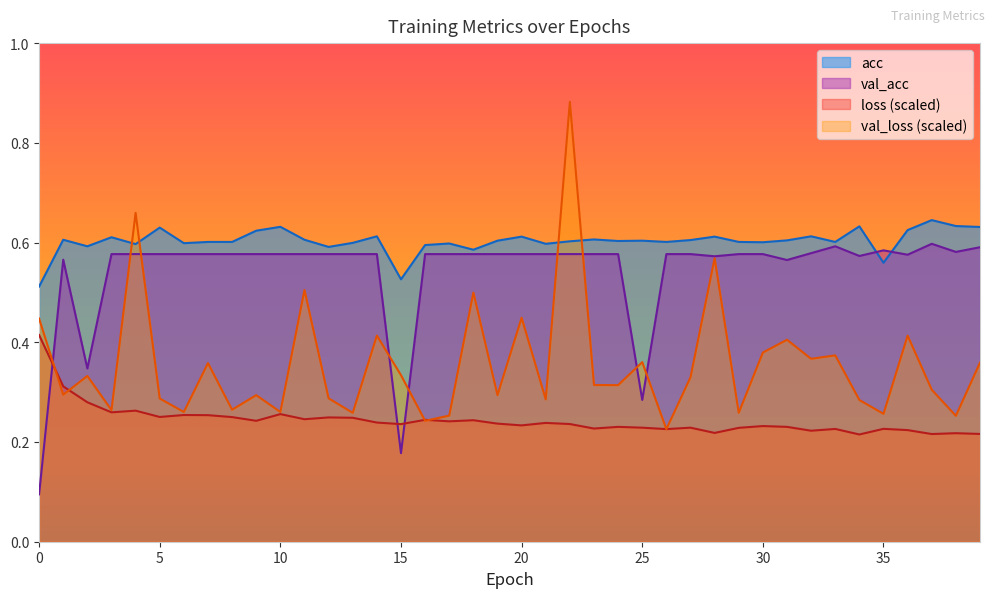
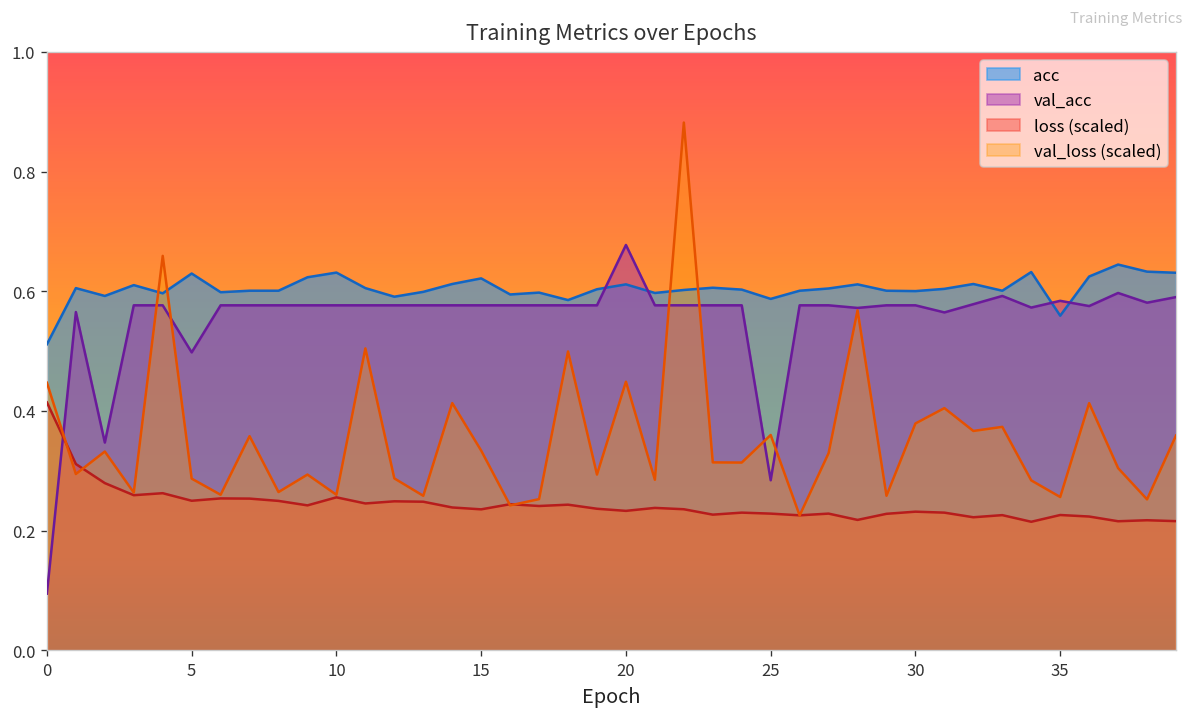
  {
    "acc": {
      "0": 0.51,
      "5": 0.63,
      "10": 0.63,
-     "15": 0.53,
+     "15": 0.62,
      "20": 0.61,
-     "25": 0.60,
+     "25": 0.59,
      "30": 0.60,
      "35": 0.56
    },
    "val_acc": {
      "0": 0.10,
-     "5": 0.58,
+     "5": 0.50,
      "10": 0.58,
-     "15": 0.18,
-     "20": 0.58,
+     "15": 0.58,
+     "20": 0.68,
      "25": 0.28,
      "30": 0.58,
      "35": 0.58
    }
  }
